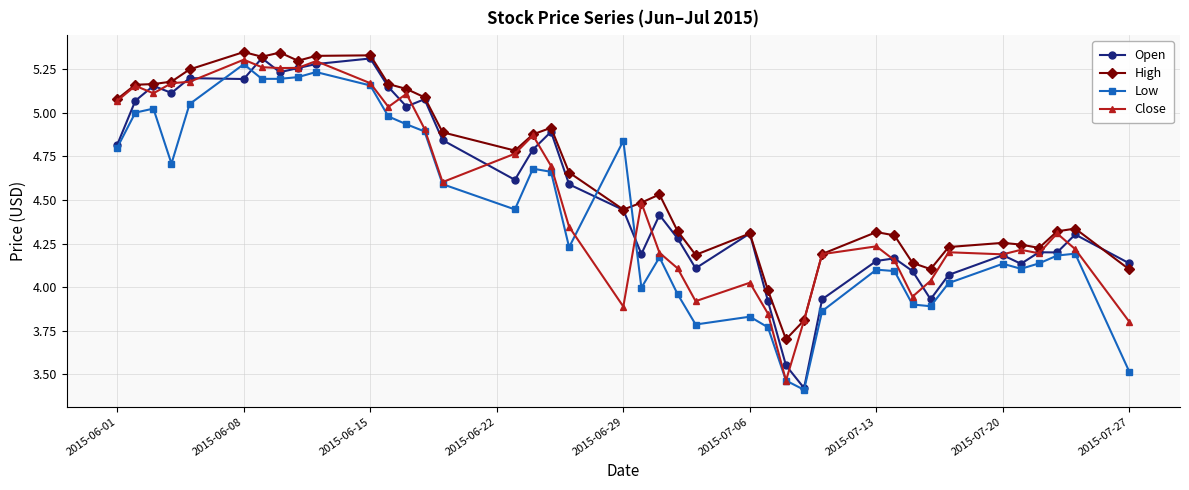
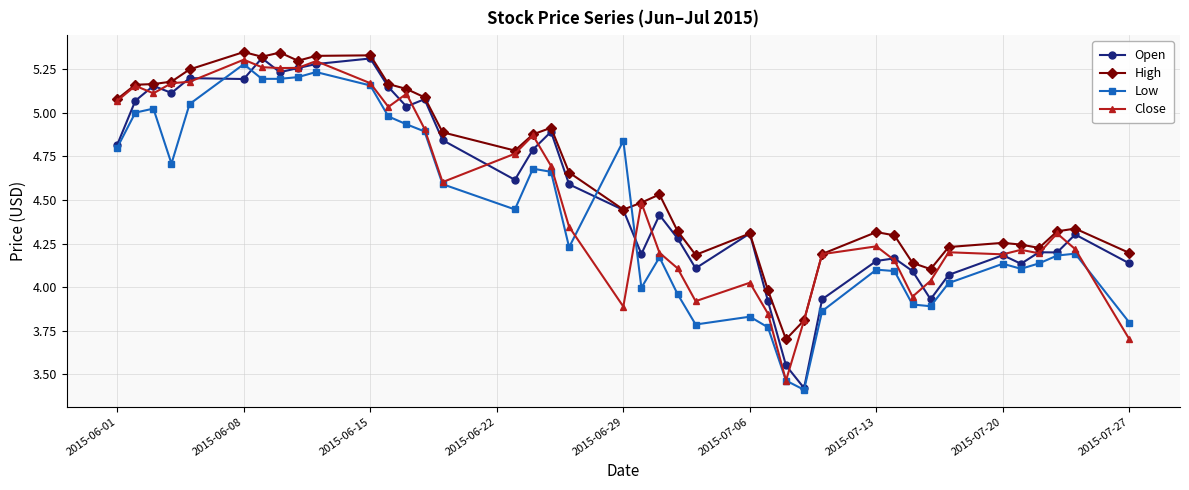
  {
    "Open": {
      "2015-06-01": 4.82,
      "2015-06-08": 5.20,
      "2015-06-15": 5.31,
      "2015-07-13": 4.15,
      "2015-07-27": 4.14
    },
    "High": {
      "2015-06-08": 5.35,
      "2015-06-15": 5.33,
      "2015-07-13": 4.32,
      "2015-07-20": 4.25,
-     "2015-07-27": 4.10
+     "2015-07-27": 4.20
    },
    "Low": {
      "2015-06-01": 4.80,
      "2015-06-08": 5.28,
      "2015-06-29": 4.84,
      "2015-07-06": 3.83,
      "2015-07-13": 4.10,
      "2015-07-20": 4.13,
-     "2015-07-27": 3.51
+     "2015-07-27": 3.80
    },
    "Close": {
      "2015-06-08": 5.3,
      "2015-06-29": 3.9,
      "2015-07-06": 4.03,
      "2015-07-13": 4.23,
-     "2015-07-27": 3.8
+     "2015-07-27": 3.7
    }
  }
